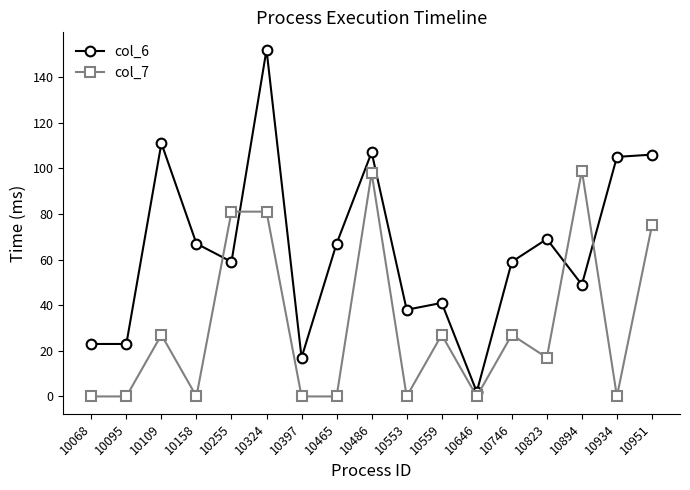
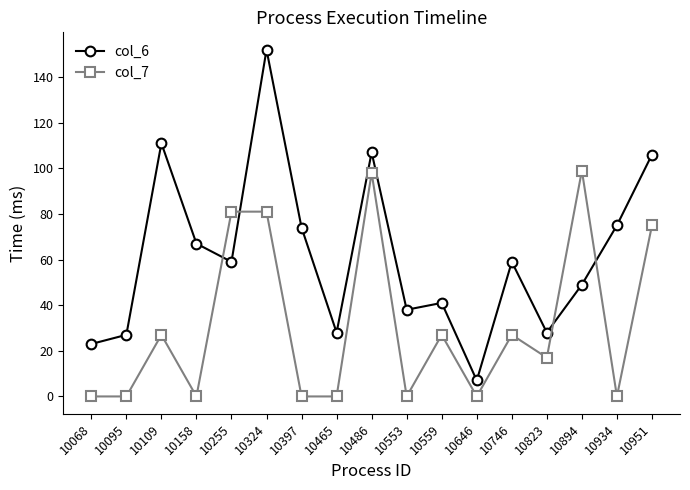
  {
    "col_6": {
      "10068": 23,
-     "10095": 23,
+     "10095": 27,
      "10109": 111,
      "10158": 67,
      "10255": 59,
      "10324": 152,
-     "10397": 17,
-     "10465": 67,
+     "10397": 74,
+     "10465": 28,
      "10486": 107,
      "10553": 38,
      "10559": 41,
-     "10646": 2,
+     "10646": 7,
      "10746": 59,
-     "10823": 69,
+     "10823": 28,
      "10894": 49,
-     "10934": 105,
+     "10934": 75,
      "10951": 106
    },
    "col_7": {
      "10068": 0,
      "10095": 0,
      "10109": 27,
      "10158": 0,
      "10255": 81,
      "10324": 81,
      "10397": 0,
      "10465": 0,
      "10486": 98,
      "10553": 0,
      "10559": 27,
      "10646": 0,
      "10746": 27,
      "10823": 17,
      "10894": 99,
      "10934": 0,
      "10951": 75
    }
  }
